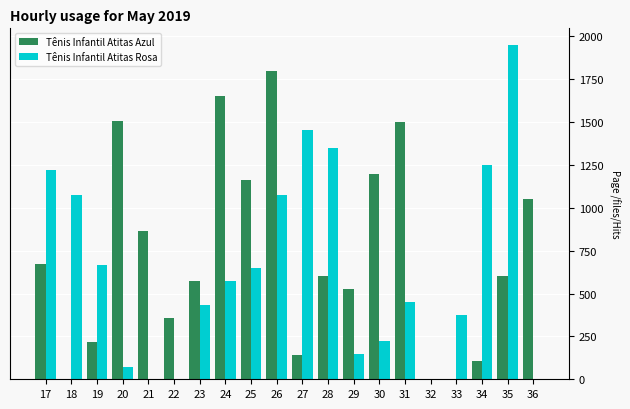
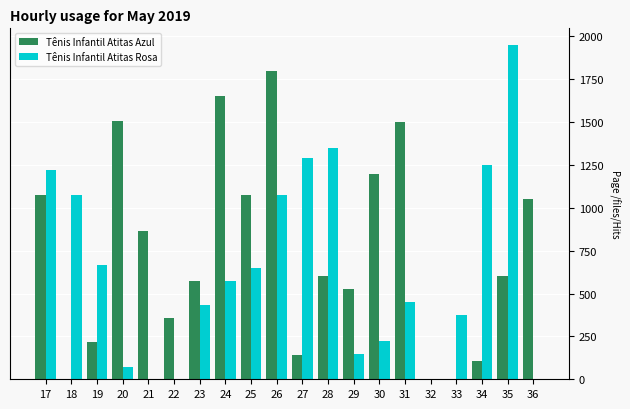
  {
    "Tênis Infantil Atitas Azul": {
-     "17": 670,
+     "17": 1080,
      "18": 0,
      "19": 220,
      "20": 1510,
      "21": 860,
      "22": 360,
      "23": 570,
      "24": 1650,
-     "25": 1160,
+     "25": 1080,
      "26": 1800,
      "27": 140,
      "28": 600,
      "29": 520,
      "30": 1200,
      "31": 1500,
      "32": 0,
      "33": 0,
      "34": 110,
      "35": 600,
      "36": 1050
    },
    "Tênis Infantil Atitas Rosa": {
      "17": 1220,
      "18": 1080,
      "19": 670,
      "20": 70,
      "21": 0,
      "22": 0,
      "23": 430,
      "24": 570,
      "25": 650,
      "26": 1080,
-     "27": 1450,
+     "27": 1290,
      "28": 1350,
      "29": 150,
      "30": 220,
      "31": 450,
      "32": 0,
      "33": 370,
      "34": 1250,
      "35": 1950,
      "36": 0
    }
  }
